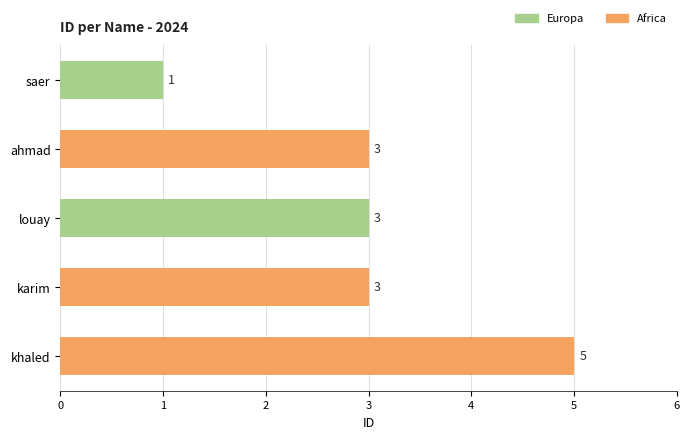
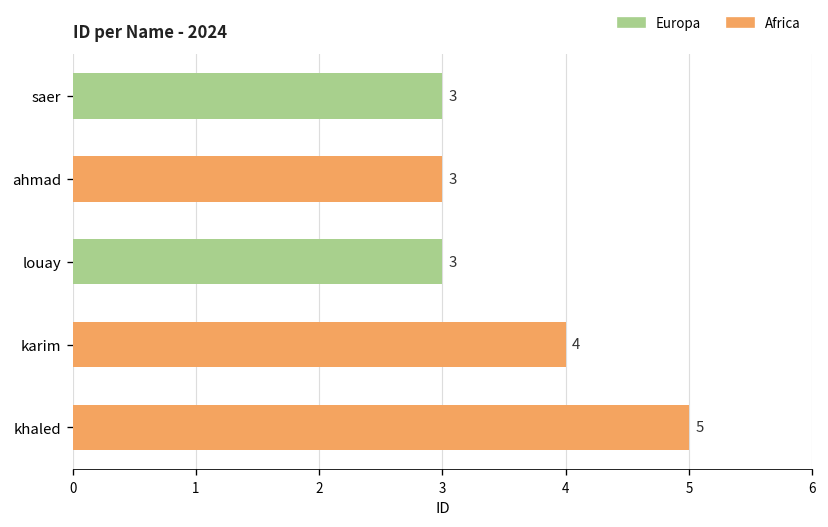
  {
-   "saer": 1,
+   "saer": 3,
    "ahmad": 3,
    "louay": 3,
-   "karim": 3,
+   "karim": 4,
    "khaled": 5
  }
